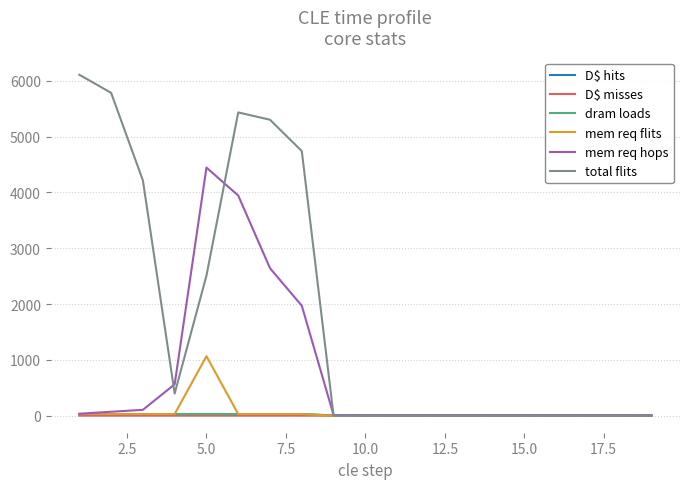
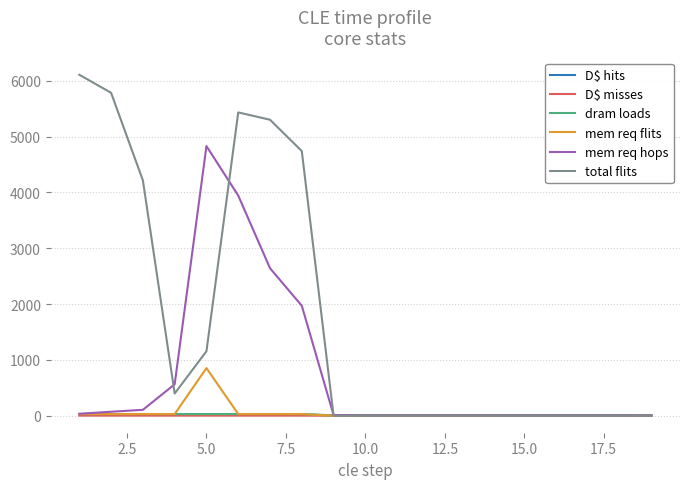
  {
    "mem req flits": {
-     "5.0": 1100
+     "5.0": 900
    },
    "mem req hops": {
-     "5.0": 4400
+     "5.0": 4800
    },
    "total flits": {
-     "5.0": 2500
+     "5.0": 1200
    }
  }
